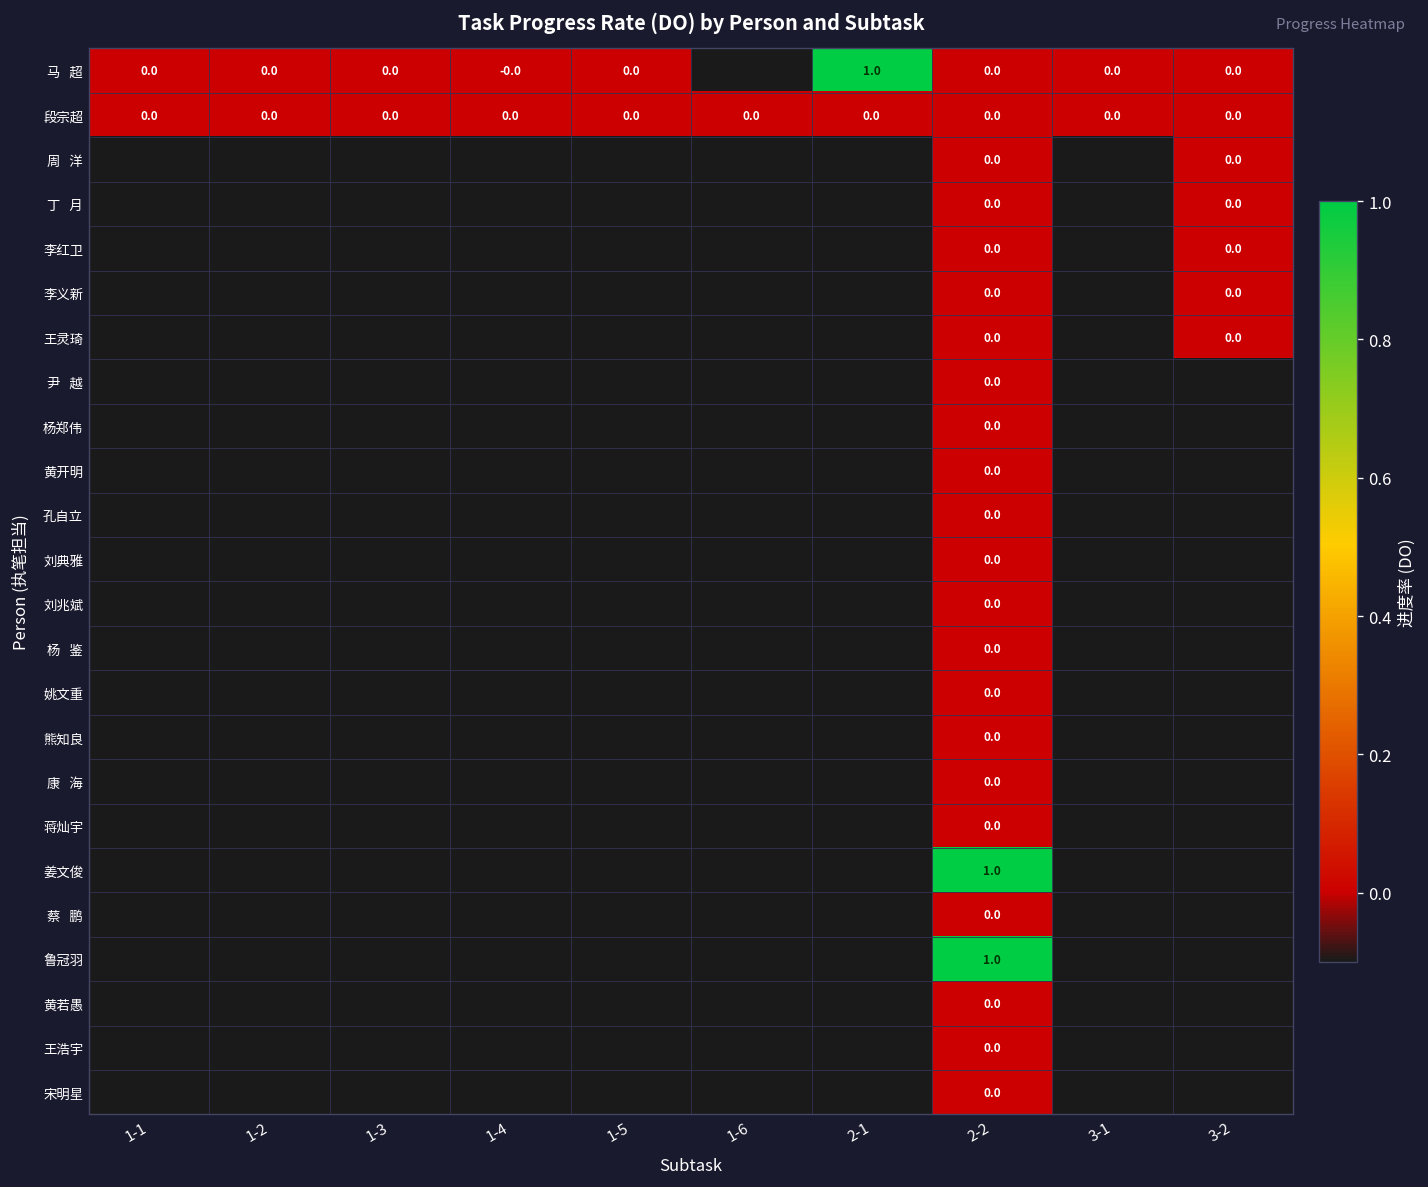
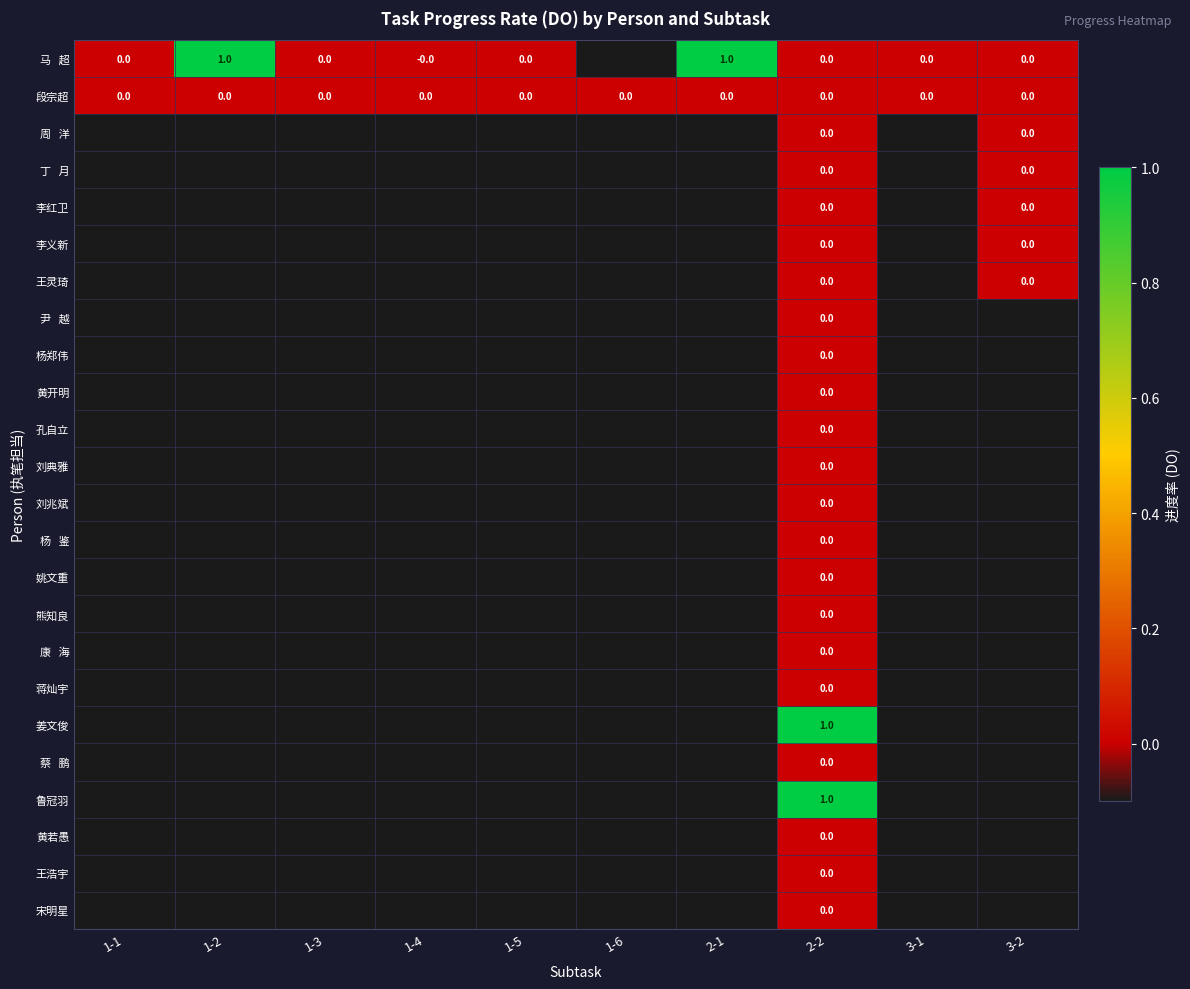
  {
    "马 超": {
      "1-1": 0.0,
-     "1-2": 0.0,
+     "1-2": 1.0,
      "1-3": 0.0,
      "1-4": -0.0,
      "1-5": 0.0,
      "2-1": 1.0,
      "2-2": 0.0,
      "3-1": 0.0,
      "3-2": 0.0
    },
    "段宗超": {
      "1-1": 0.0,
      "1-2": 0.0,
      "1-3": 0.0,
      "1-4": 0.0,
      "1-5": 0.0,
      "1-6": 0.0,
      "2-1": 0.0,
      "2-2": 0.0,
      "3-1": 0.0,
      "3-2": 0.0
    },
    "周 洋": {
      "2-2": 0.0,
      "3-2": 0.0
    },
    "丁 月": {
      "2-2": 0.0,
      "3-2": 0.0
    },
    "李红卫": {
      "2-2": 0.0,
      "3-2": 0.0
    },
    "李义新": {
      "2-2": 0.0,
      "3-2": 0.0
    },
    "王灵琦": {
      "2-2": 0.0,
      "3-2": 0.0
    },
    "尹 越": {
      "2-2": 0.0
    },
    "杨郑伟": {
      "2-2": 0.0
    },
    "黄开明": {
      "2-2": 0.0
    },
    "孔自立": {
      "2-2": 0.0
    },
    "刘典雅": {
      "2-2": 0.0
    },
    "刘兆斌": {
      "2-2": 0.0
    },
    "杨 鉴": {
      "2-2": 0.0
    },
    "姚文重": {
      "2-2": 0.0
    },
    "熊知良": {
      "2-2": 0.0
    },
    "康 海": {
      "2-2": 0.0
    },
    "蒋灿宇": {
      "2-2": 0.0
    },
    "姜文俊": {
      "2-2": 1.0
    },
    "蔡 鹏": {
      "2-2": 0.0
    },
    "鲁冠羽": {
      "2-2": 1.0
    },
    "黄若愚": {
      "2-2": 0.0
    },
    "王浩宇": {
      "2-2": 0.0
    },
    "宋明星": {
      "2-2": 0.0
    }
  }
